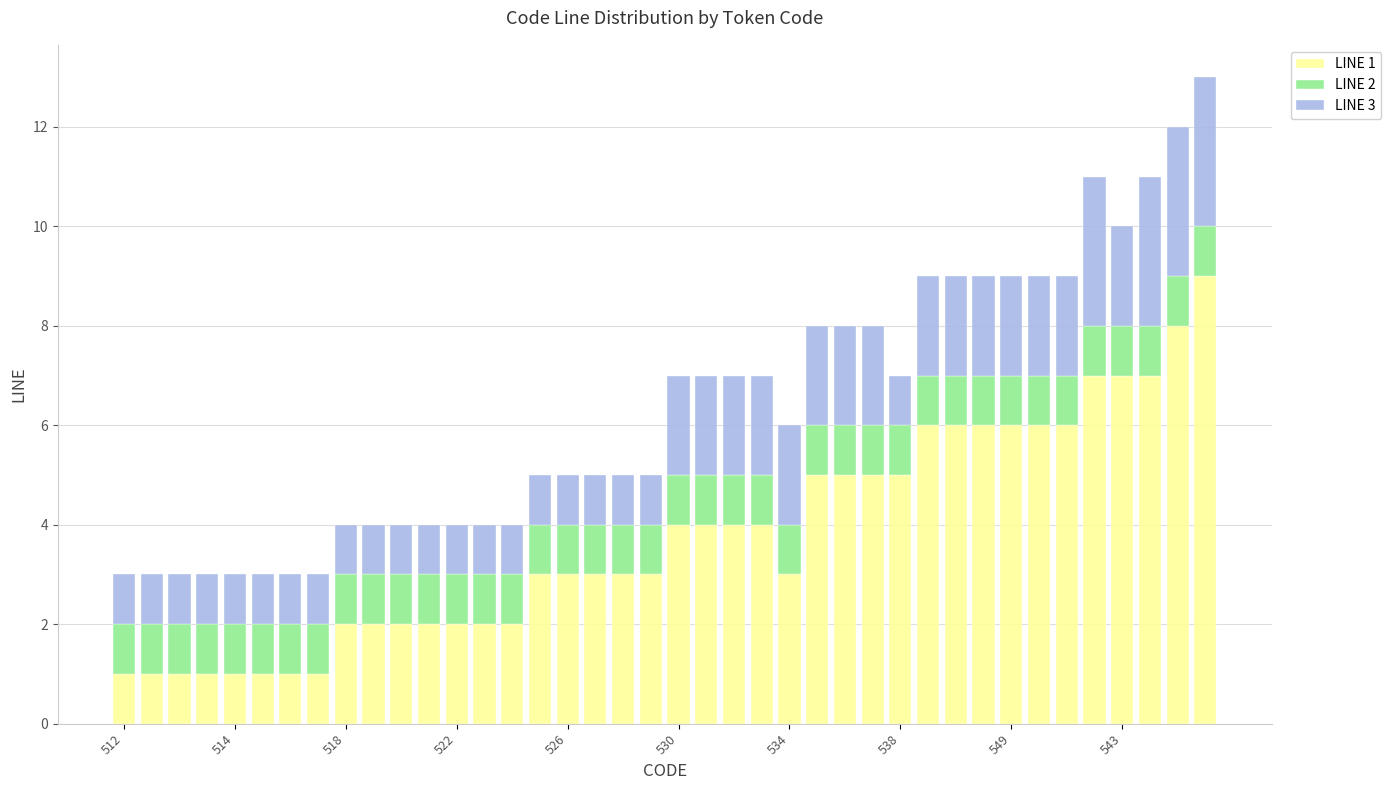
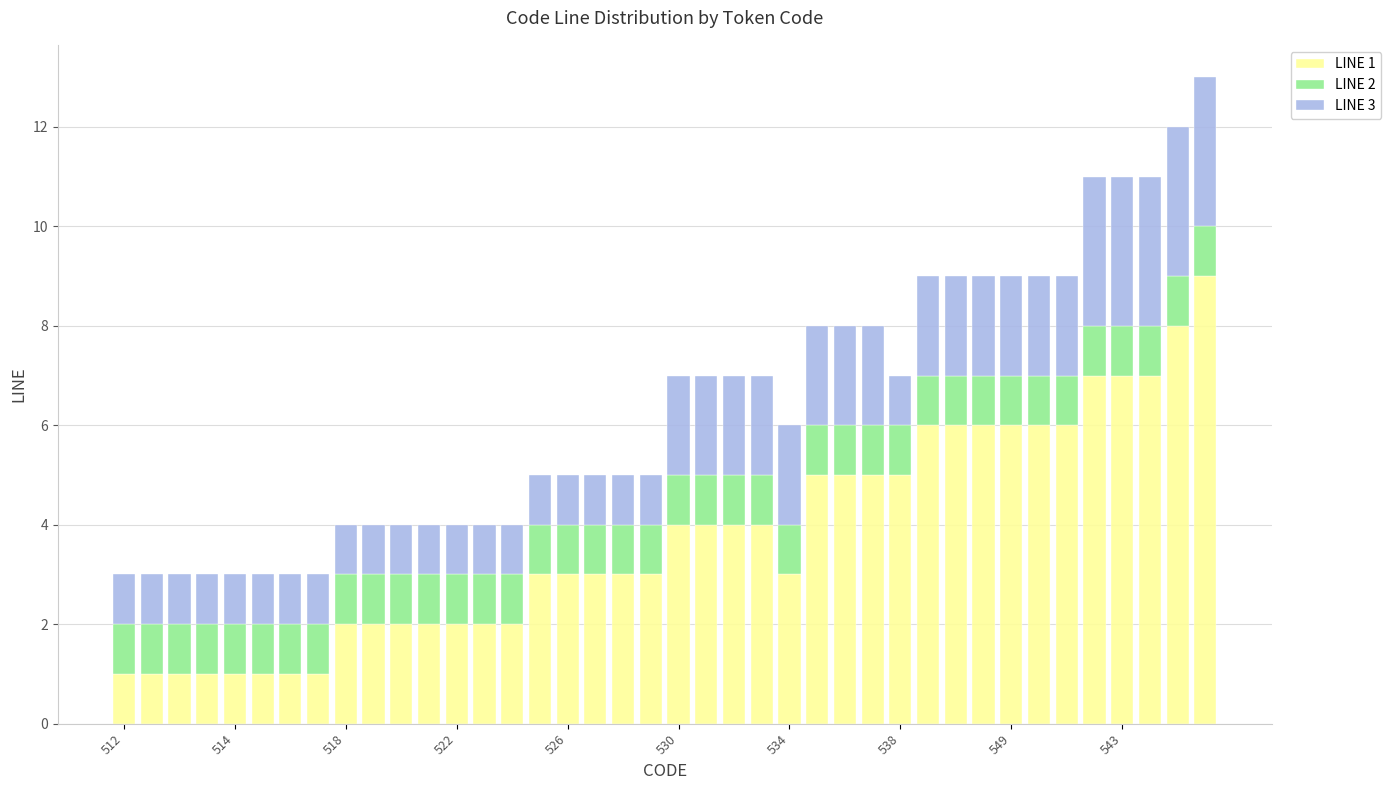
  {
    "LINE 1": {
      "512": 1,
      "514": 1,
      "518": 2,
      "522": 2,
      "526": 3,
      "530": 4,
      "534": 3,
      "538": 5,
      "549": 6,
      "543": 7
    },
    "LINE 2": {
      "512": 1,
      "514": 1,
      "518": 1,
      "522": 1,
      "526": 1,
      "530": 1,
      "534": 1,
      "538": 1,
      "549": 1,
      "543": 1
    },
    "LINE 3": {
      "512": 1,
      "514": 1,
      "518": 1,
      "522": 1,
      "526": 1,
      "530": 2,
      "534": 2,
      "538": 1,
      "549": 2,
-     "543": 2
+     "543": 3
    }
  }
